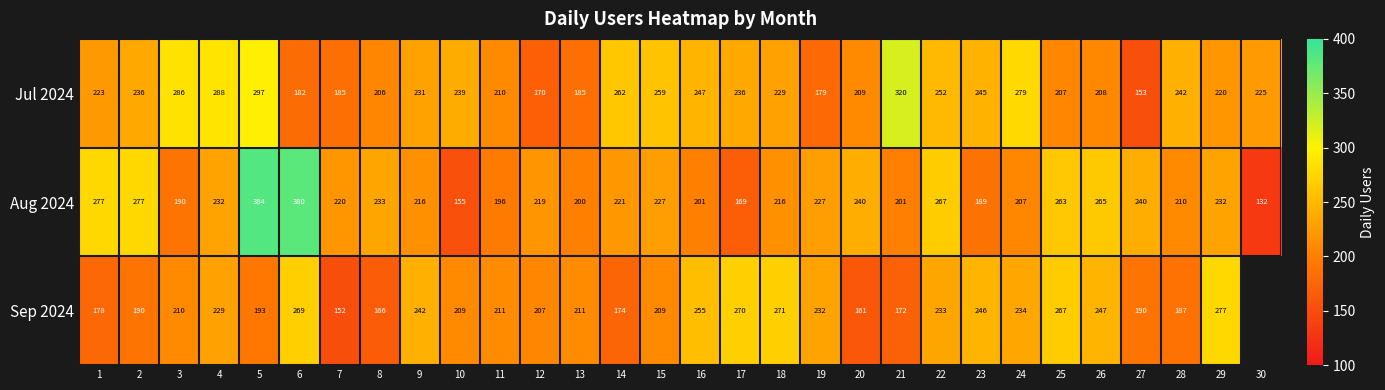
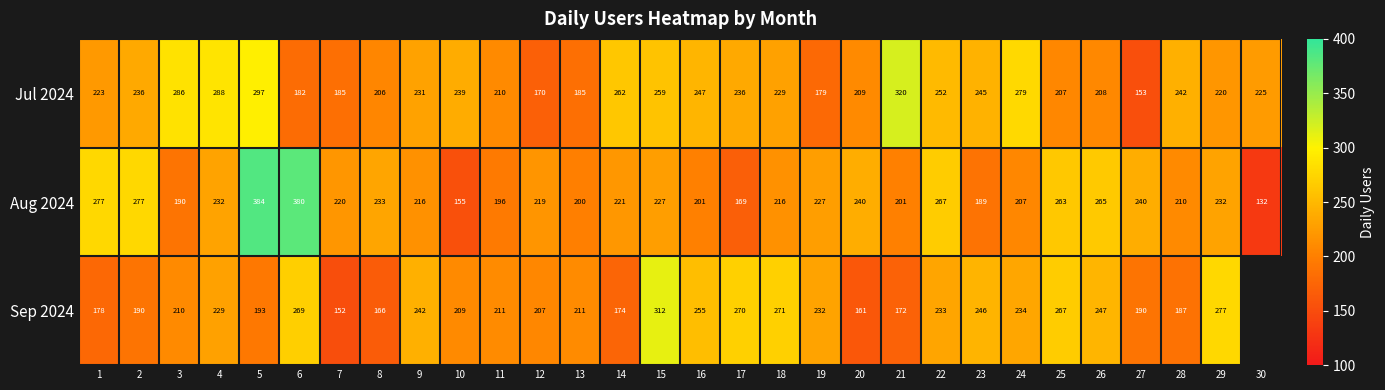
  {
    "Jul 2024": {
      "1": 223,
      "2": 236,
      "3": 286,
      "4": 288,
      "5": 297,
      "6": 182,
      "7": 185,
      "8": 206,
      "9": 231,
      "10": 239,
      "11": 210,
      "12": 170,
      "13": 185,
      "14": 262,
      "15": 259,
      "16": 247,
      "17": 236,
      "18": 229,
      "19": 179,
      "20": 209,
      "21": 320,
      "22": 252,
      "23": 245,
      "24": 279,
      "25": 207,
      "26": 208,
      "27": 153,
      "28": 242,
      "29": 220,
      "30": 225
    },
    "Aug 2024": {
      "1": 277,
      "2": 277,
      "3": 190,
      "4": 232,
      "5": 384,
      "6": 380,
      "7": 220,
      "8": 233,
      "9": 216,
      "10": 155,
      "11": 196,
      "12": 219,
      "13": 200,
      "14": 221,
      "15": 227,
      "16": 201,
      "17": 169,
      "18": 216,
      "19": 227,
      "20": 240,
      "21": 201,
      "22": 267,
      "23": 189,
      "24": 207,
      "25": 263,
      "26": 265,
      "27": 240,
      "28": 210,
      "29": 232,
      "30": 132
    },
    "Sep 2024": {
      "1": 178,
      "2": 190,
      "3": 210,
      "4": 229,
      "5": 193,
      "6": 269,
      "7": 152,
      "8": 166,
      "9": 242,
      "10": 209,
      "11": 211,
      "12": 207,
      "13": 211,
      "14": 174,
-     "15": 209,
+     "15": 312,
      "16": 255,
      "17": 270,
      "18": 271,
      "19": 232,
      "20": 161,
      "21": 172,
      "22": 233,
      "23": 246,
      "24": 234,
      "25": 267,
      "26": 247,
      "27": 190,
      "28": 187,
      "29": 277
    }
  }
